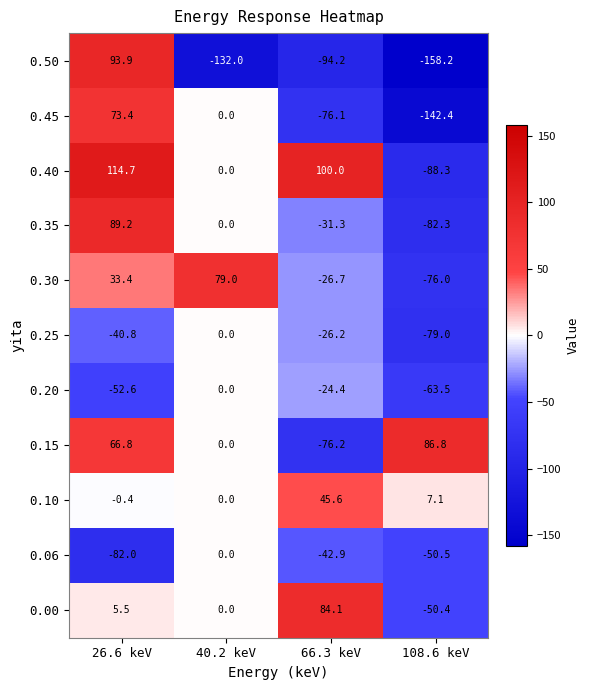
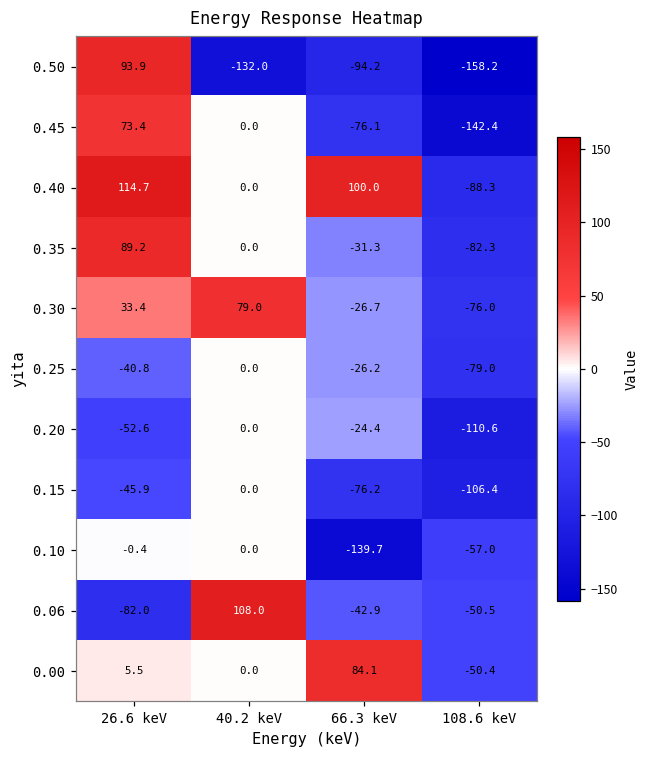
  {
    "0.50": {
      "26.6 keV": 93.9,
      "40.2 keV": -132.0,
      "66.3 keV": -94.2,
      "108.6 keV": -158.2
    },
    "0.45": {
      "26.6 keV": 73.4,
      "40.2 keV": 0.0,
      "66.3 keV": -76.1,
      "108.6 keV": -142.4
    },
    "0.40": {
      "26.6 keV": 114.7,
      "40.2 keV": 0.0,
      "66.3 keV": 100.0,
      "108.6 keV": -88.3
    },
    "0.35": {
      "26.6 keV": 89.2,
      "40.2 keV": 0.0,
      "66.3 keV": -31.3,
      "108.6 keV": -82.3
    },
    "0.30": {
      "26.6 keV": 33.4,
      "40.2 keV": 79.0,
      "66.3 keV": -26.7,
      "108.6 keV": -76.0
    },
    "0.25": {
      "26.6 keV": -40.8,
      "40.2 keV": 0.0,
      "66.3 keV": -26.2,
      "108.6 keV": -79.0
    },
    "0.20": {
      "26.6 keV": -52.6,
      "40.2 keV": 0.0,
      "66.3 keV": -24.4,
-     "108.6 keV": -63.5
+     "108.6 keV": -110.6
    },
    "0.15": {
-     "26.6 keV": 66.8,
+     "26.6 keV": -45.9,
      "40.2 keV": 0.0,
      "66.3 keV": -76.2,
-     "108.6 keV": 86.8
+     "108.6 keV": -106.4
    },
    "0.10": {
      "26.6 keV": -0.4,
      "40.2 keV": 0.0,
-     "66.3 keV": 45.6,
-     "108.6 keV": 7.1
+     "66.3 keV": -139.7,
+     "108.6 keV": -57.0
    },
    "0.06": {
      "26.6 keV": -82.0,
-     "40.2 keV": 0.0,
+     "40.2 keV": 108.0,
      "66.3 keV": -42.9,
      "108.6 keV": -50.5
    },
    "0.00": {
      "26.6 keV": 5.5,
      "40.2 keV": 0.0,
      "66.3 keV": 84.1,
      "108.6 keV": -50.4
    }
  }
